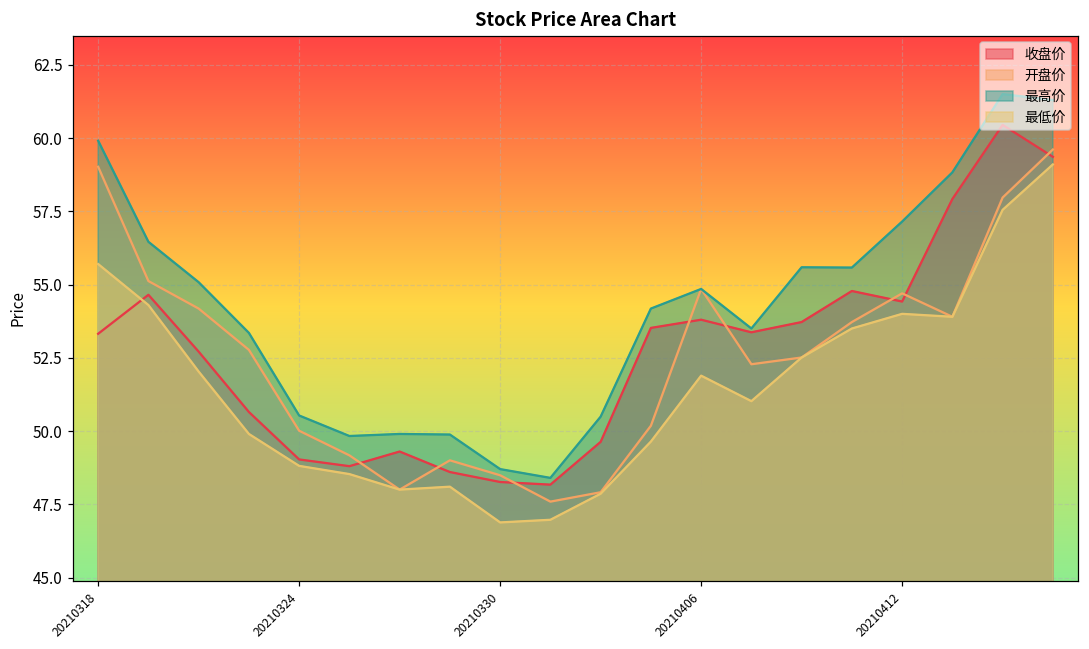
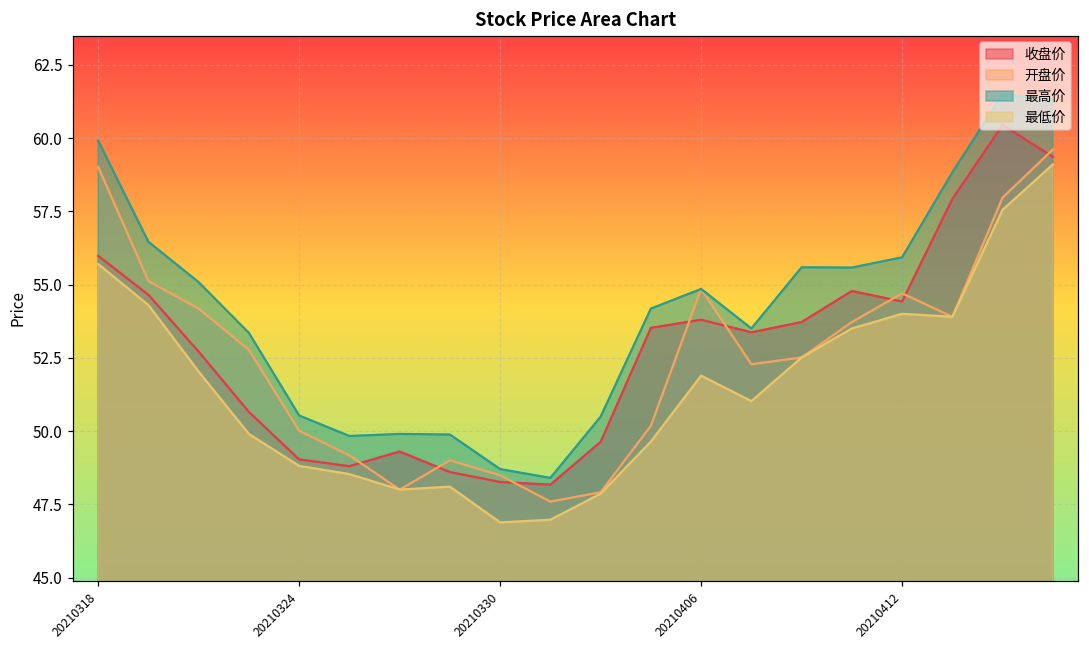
  {
    "收盘价": {
-     "20210318": 53.3,
+     "20210318": 56.0,
      "20210324": 49.0,
      "20210330": 48.3,
      "20210406": 53.8,
      "20210412": 54.4
    },
    "最高价": {
      "20210318": 59.9,
      "20210324": 50.5,
      "20210330": 48.7,
-     "20210412": 57.2
+     "20210412": 55.9
    }
  }
